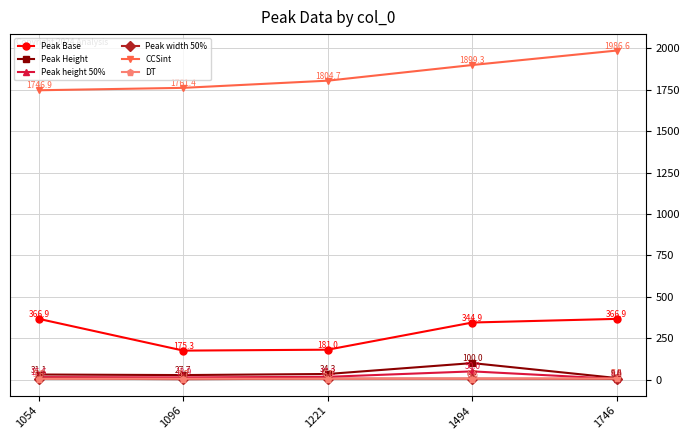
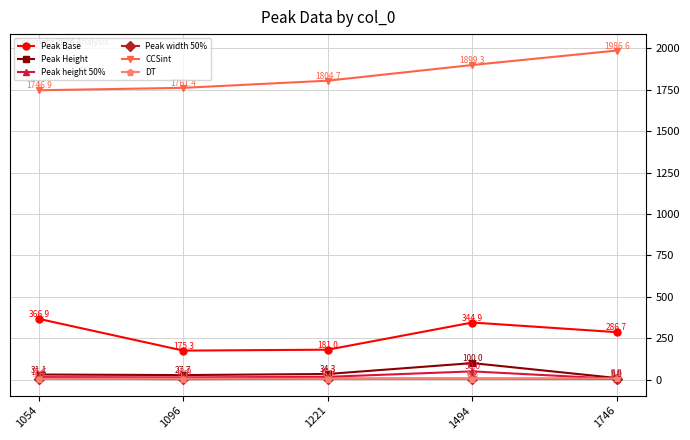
  {
    "Peak Base": {
      "1054": 366.9,
      "1096": 175.3,
      "1221": 181.0,
      "1494": 344.9,
-     "1746": 366.9
+     "1746": 286.7
    },
    "Peak Height": {
      "1494": 100.0
    }
  }
